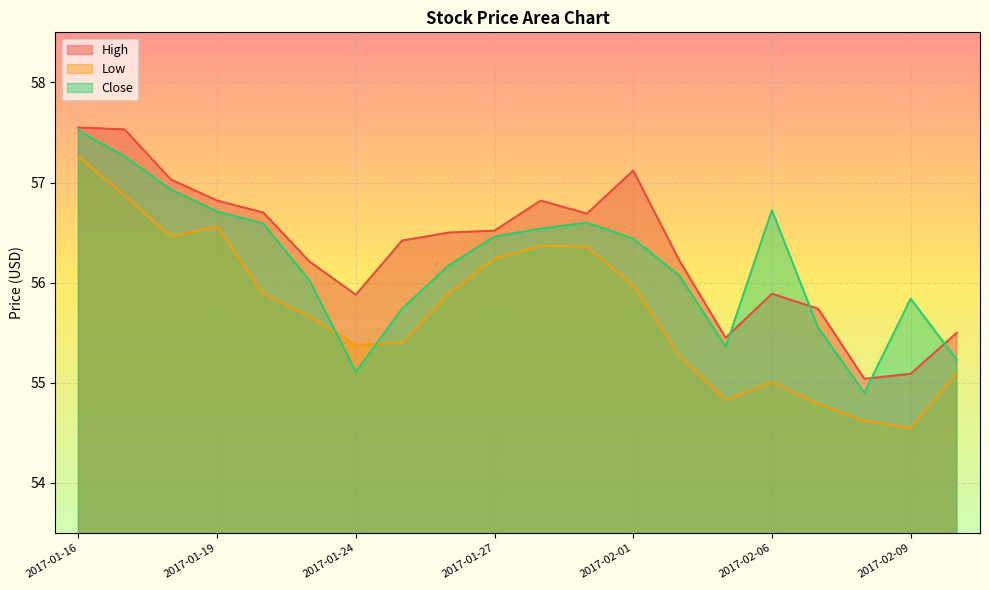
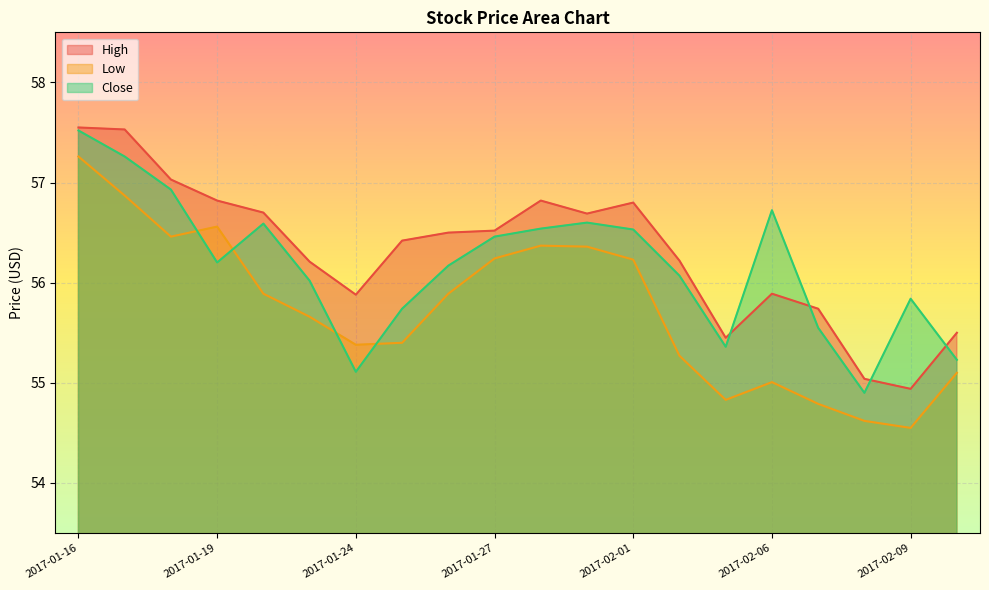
  {
    "High": {
      "2017-01-16": 57.55,
      "2017-01-19": 56.82,
      "2017-01-24": 55.88,
      "2017-01-27": 56.52,
-     "2017-02-01": 57.12,
+     "2017-02-01": 56.80,
      "2017-02-06": 55.89,
-     "2017-02-09": 55.09
+     "2017-02-09": 54.94
    },
    "Low": {
      "2017-01-16": 57.26,
      "2017-01-19": 56.56,
      "2017-01-24": 55.38,
      "2017-01-27": 56.24,
-     "2017-02-01": 55.97,
+     "2017-02-01": 56.23,
      "2017-02-06": 55.01,
      "2017-02-09": 54.55
    },
    "Close": {
      "2017-01-16": 57.52,
-     "2017-01-19": 56.71,
+     "2017-01-19": 56.20,
      "2017-01-24": 55.11,
      "2017-01-27": 56.46,
-     "2017-02-01": 56.44,
+     "2017-02-01": 56.53,
      "2017-02-06": 56.72,
      "2017-02-09": 55.84
    }
  }
